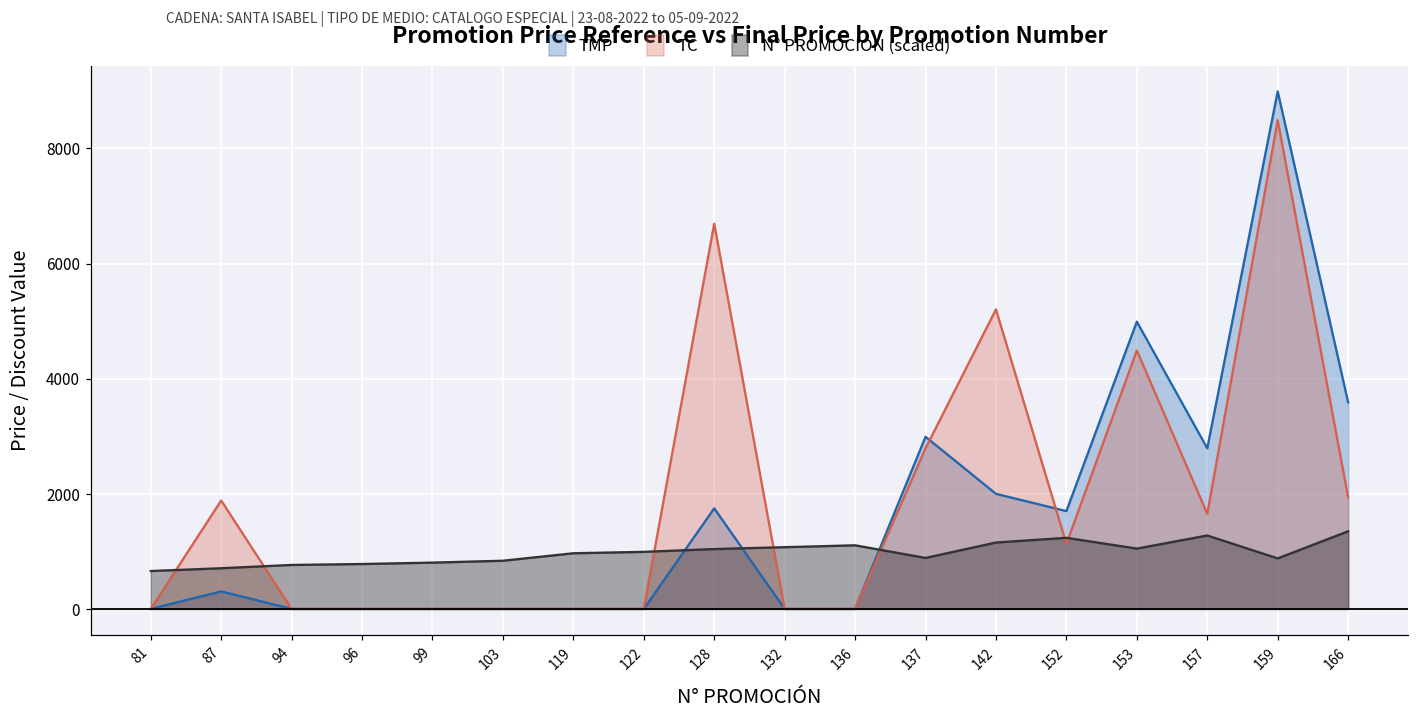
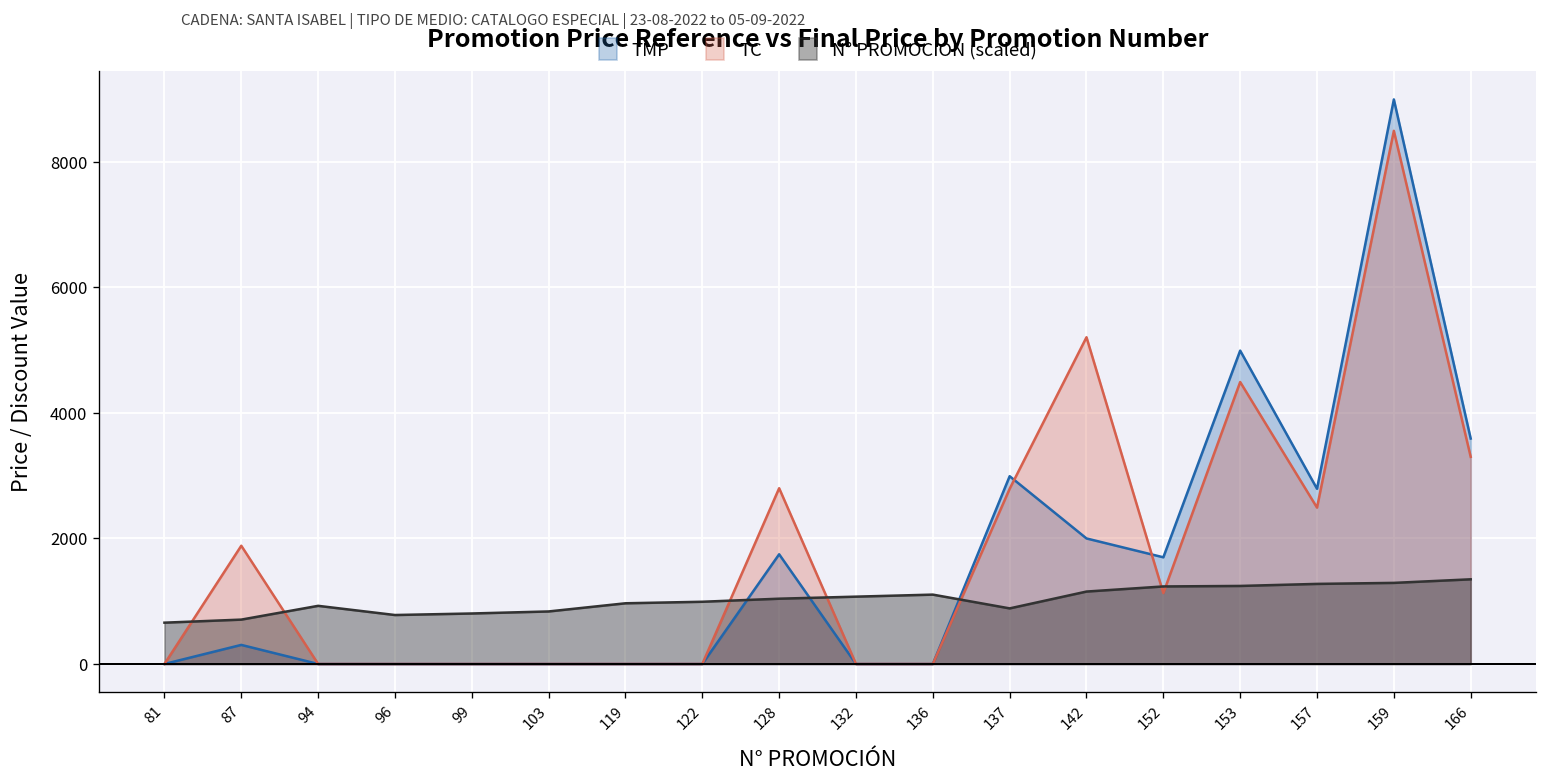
  {
    "TMP": {
      "87": 300,
      "128": 1700,
      "137": 3000,
      "142": 2000,
      "152": 1700,
      "153": 5000,
      "157": 2800,
      "159": 9000,
      "166": 3600
    },
    "TC": {
      "87": 1900,
-     "128": 6700,
+     "128": 2800,
      "137": 2800,
      "142": 5200,
      "152": 1100,
      "153": 4500,
-     "157": 1700,
+     "157": 2500,
      "159": 8500,
-     "166": 1900
+     "166": 3300
    },
    "N° PROMOCIÓN (scaled)": {
      "81": 700,
      "87": 700,
-     "94": 800,
+     "94": 900,
      "96": 800,
      "99": 800,
      "103": 800,
      "119": 1000,
      "122": 1000,
      "128": 1000,
      "132": 1100,
      "136": 1100,
      "137": 900,
      "142": 1200,
      "152": 1200,
-     "153": 1000,
+     "153": 1200,
      "157": 1300,
-     "159": 900,
+     "159": 1300,
      "166": 1300
    }
  }
